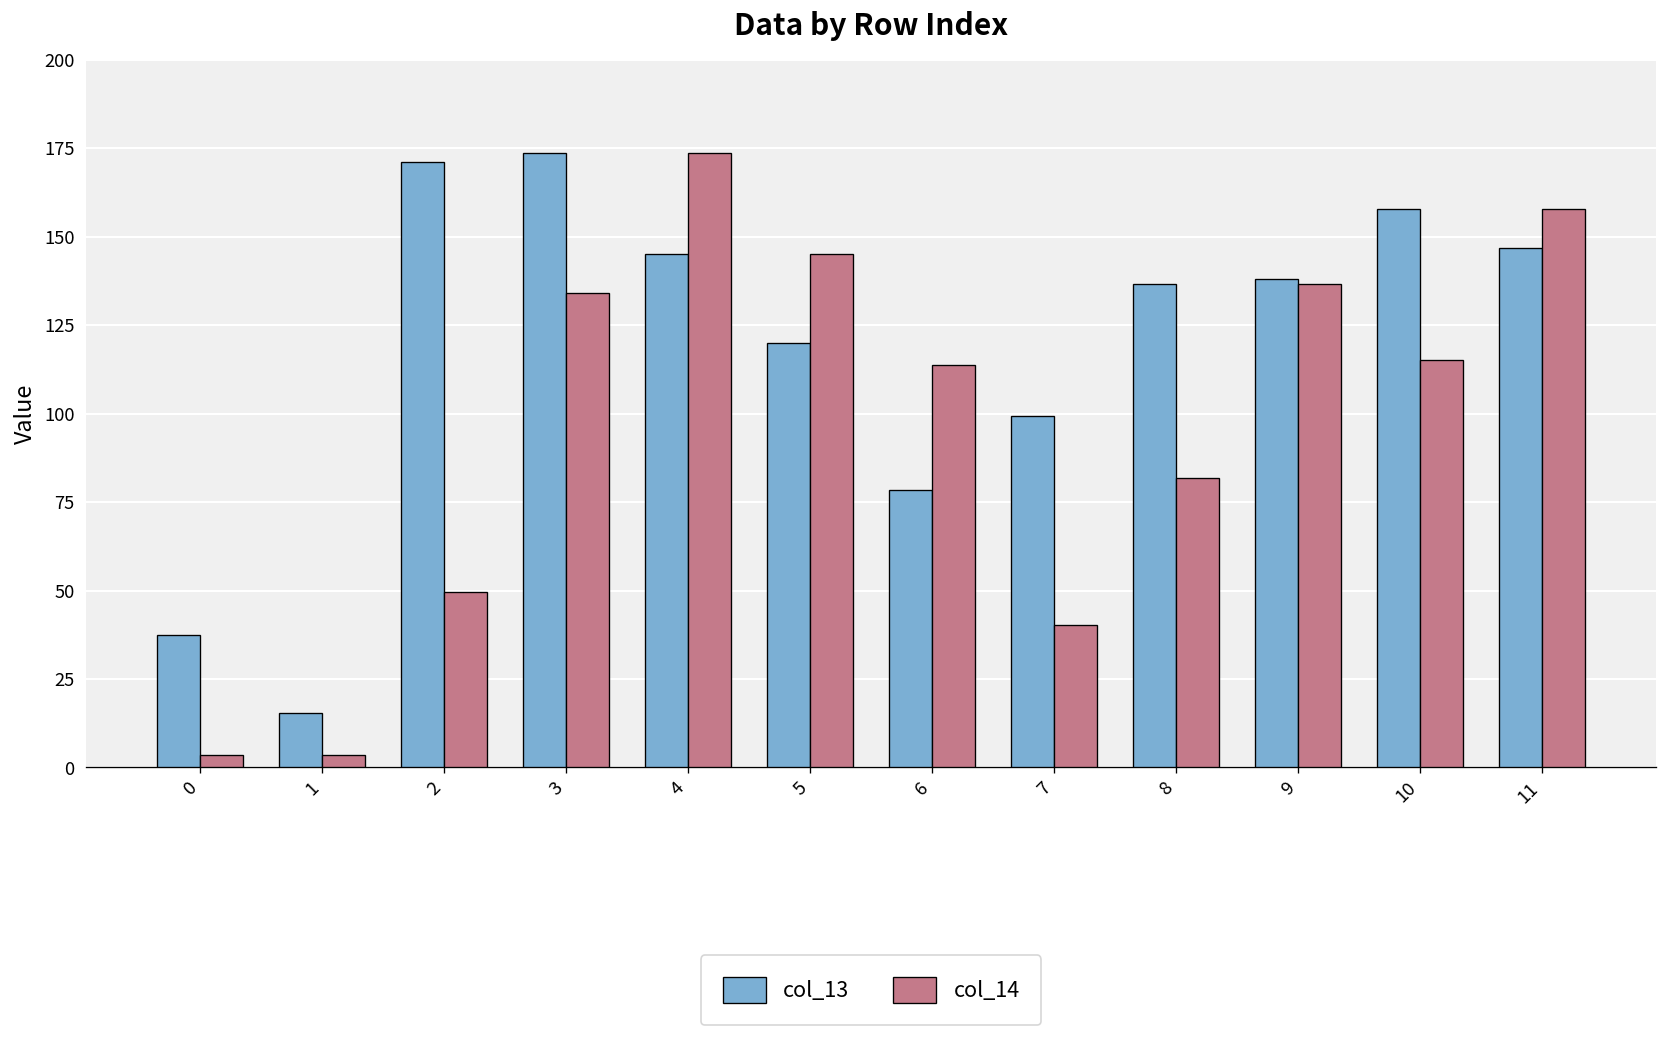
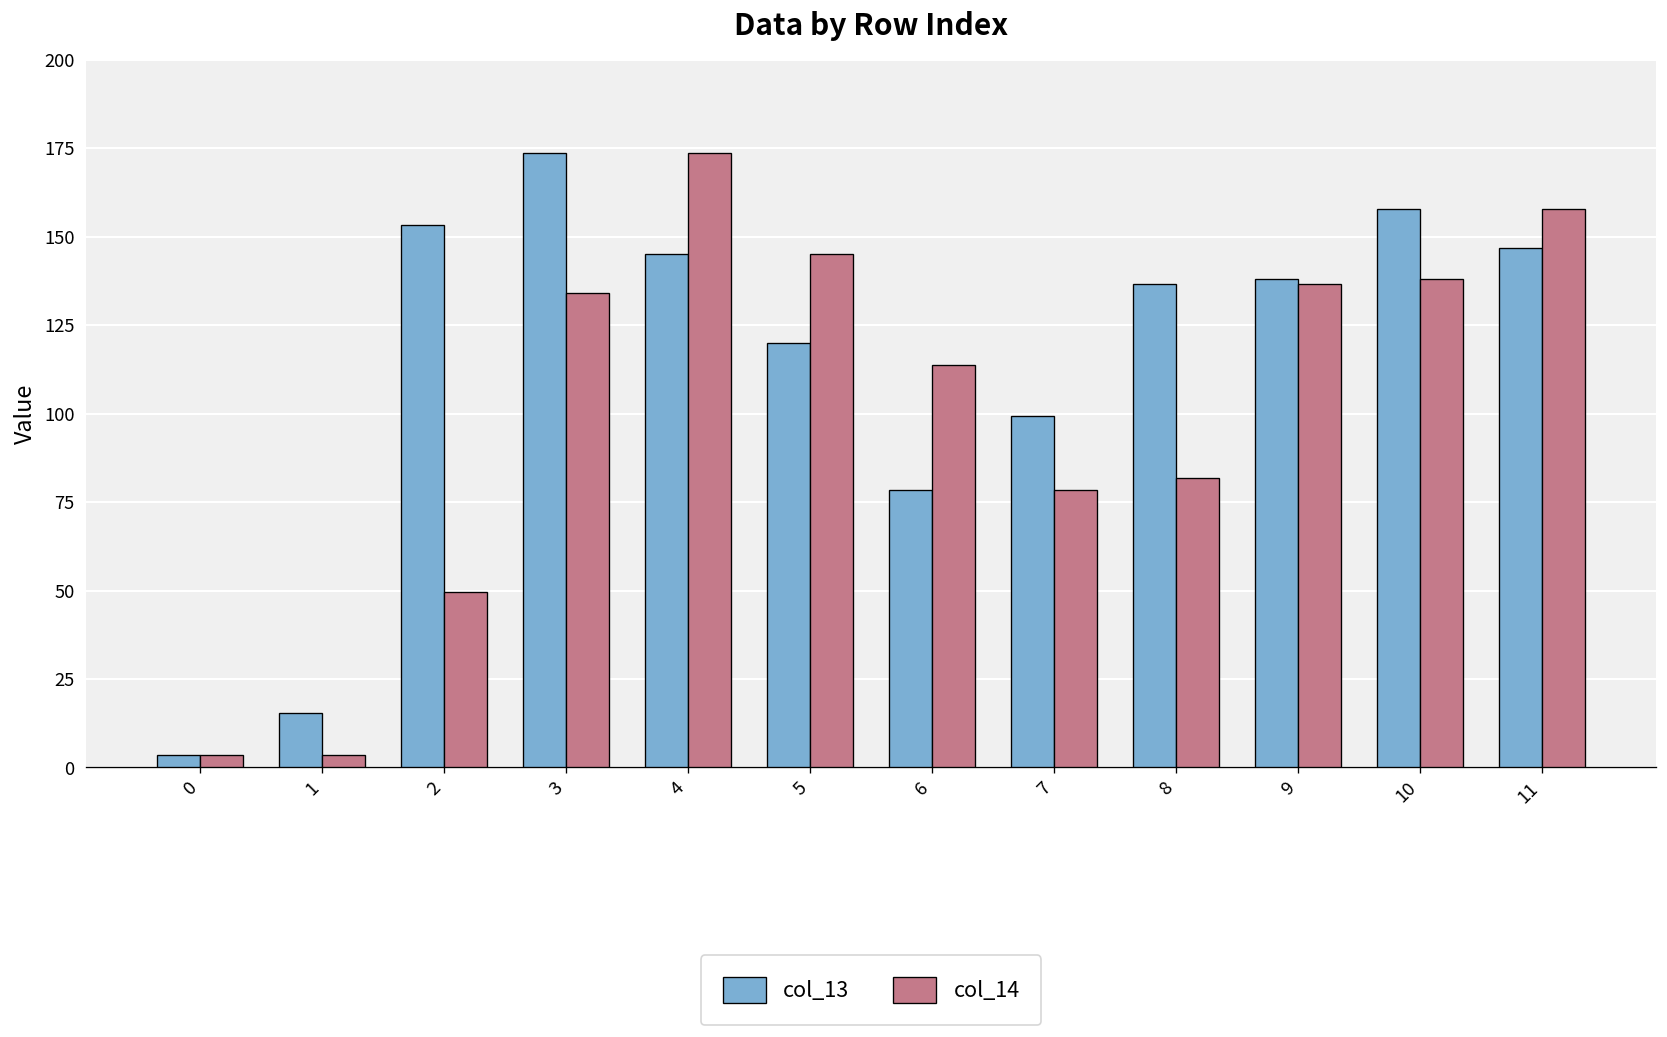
  {
    "col_13": {
-     "0": 37,
+     "0": 4,
      "1": 15,
-     "2": 171,
+     "2": 153,
      "3": 174,
      "4": 145,
      "5": 120,
      "6": 78,
      "7": 99,
      "8": 137,
      "9": 138,
      "10": 158,
      "11": 147
    },
    "col_14": {
      "0": 3,
      "1": 4,
      "2": 50,
      "3": 134,
      "4": 174,
      "5": 145,
      "6": 114,
-     "7": 40,
+     "7": 78,
      "8": 82,
      "9": 137,
-     "10": 115,
+     "10": 138,
      "11": 158
    }
  }
